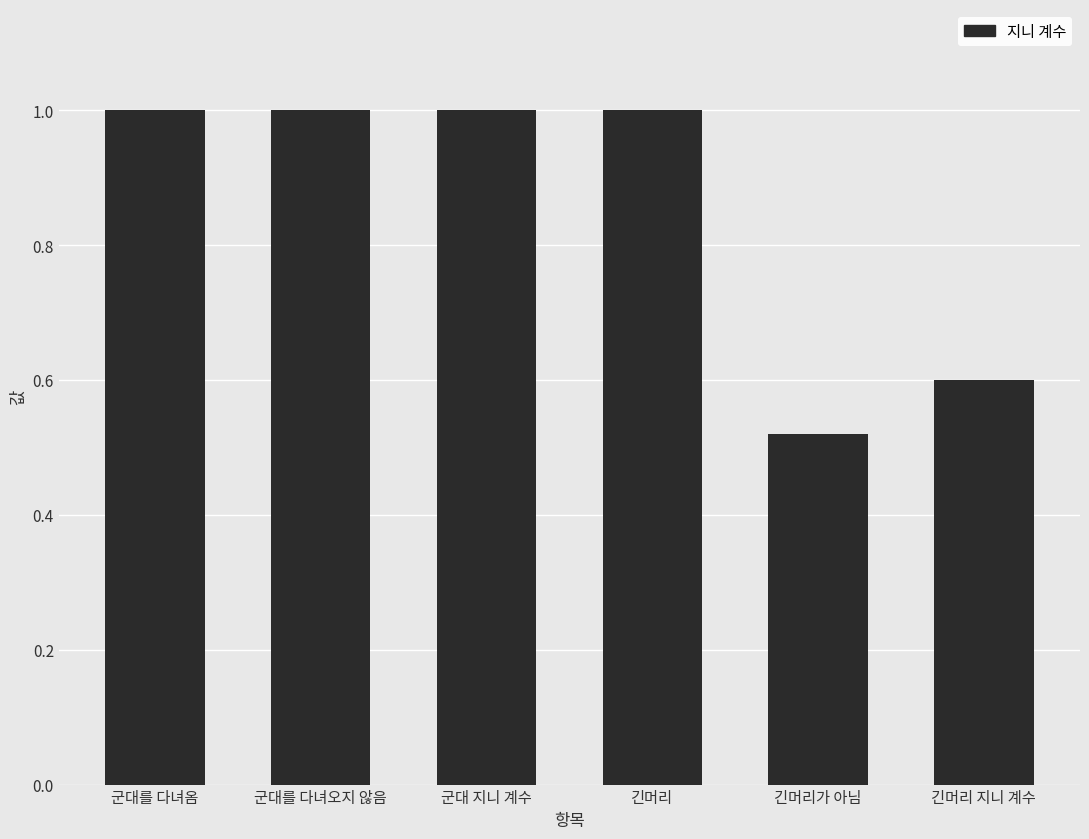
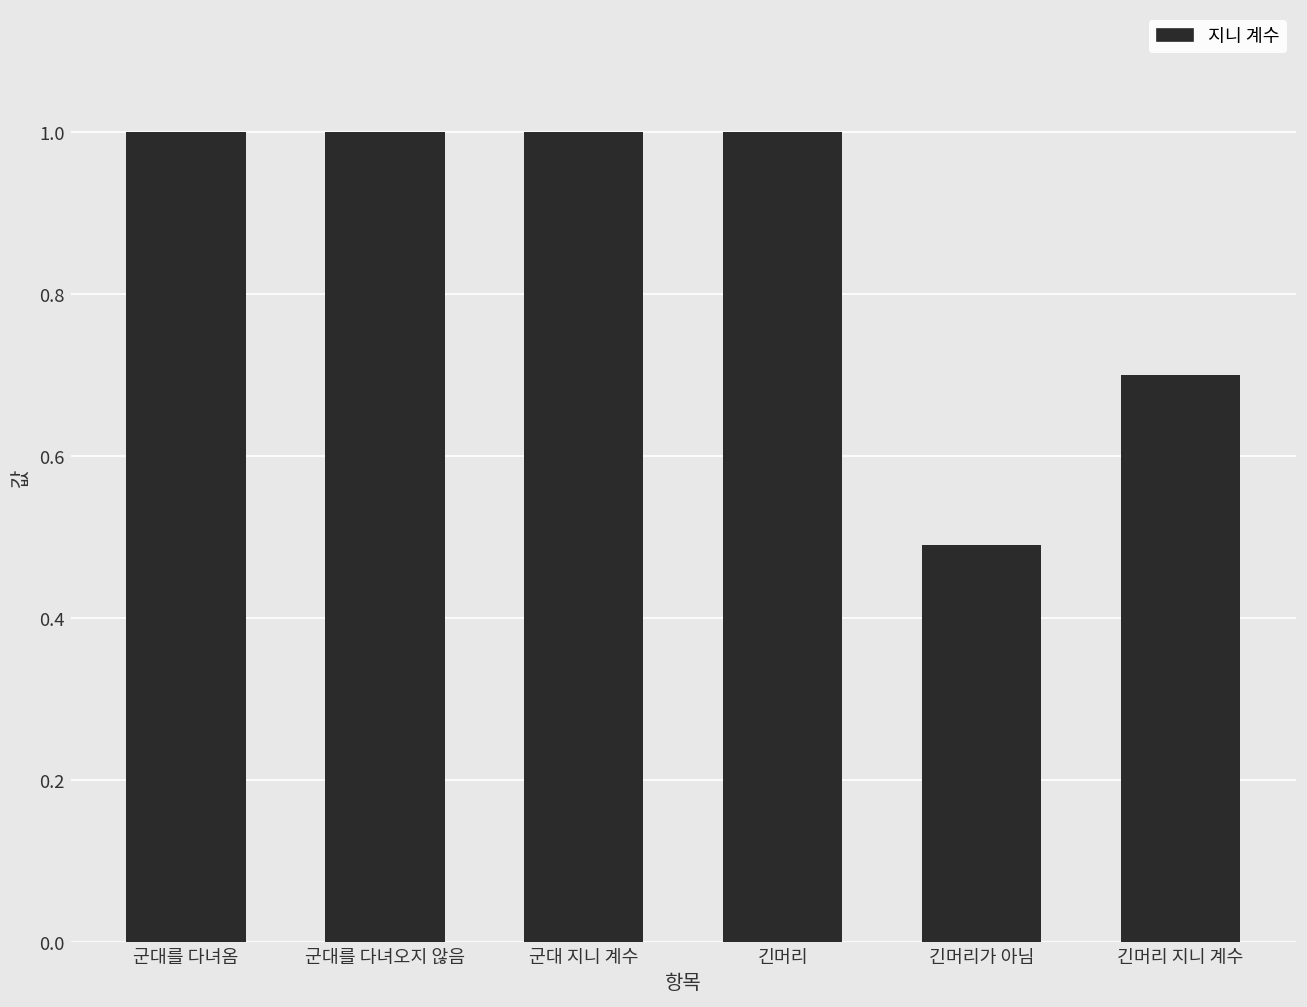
  {
    "군대를 다녀옴": 1.00,
    "군대를 다녀오지 않음": 1.00,
    "군대 지니 계수": 1.00,
    "긴머리": 1.00,
-   "긴머리가 아님": 0.52,
-   "긴머리 지니 계수": 0.6
+   "긴머리가 아님": 0.49,
+   "긴머리 지니 계수": 0.7
  }
